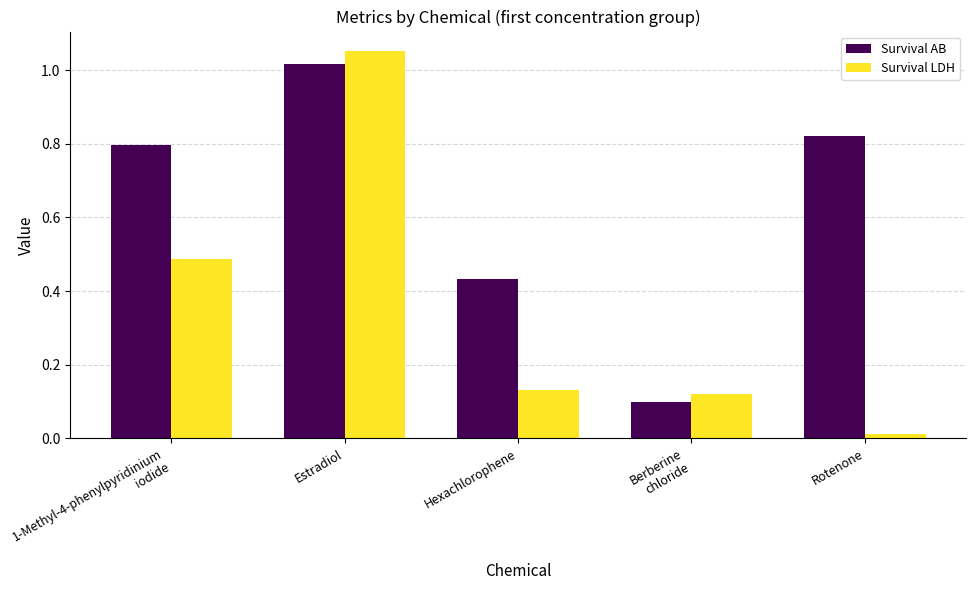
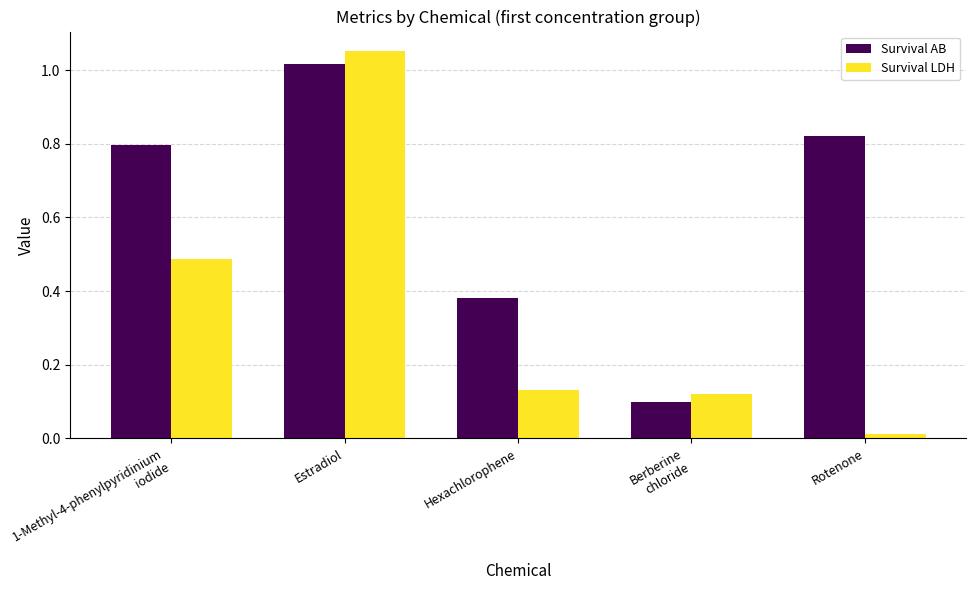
  {
    "Survival AB": {
      "1-Methyl-4-phenylpyridinium iodide": 0.80,
      "Estradiol": 1.02,
-     "Hexachlorophene": 0.43,
+     "Hexachlorophene": 0.38,
      "Berberine chloride": 0.10,
      "Rotenone": 0.82
    },
    "Survival LDH": {
      "1-Methyl-4-phenylpyridinium iodide": 0.49,
      "Estradiol": 1.05,
      "Hexachlorophene": 0.13,
      "Berberine chloride": 0.12,
      "Rotenone": 0.01
    }
  }
